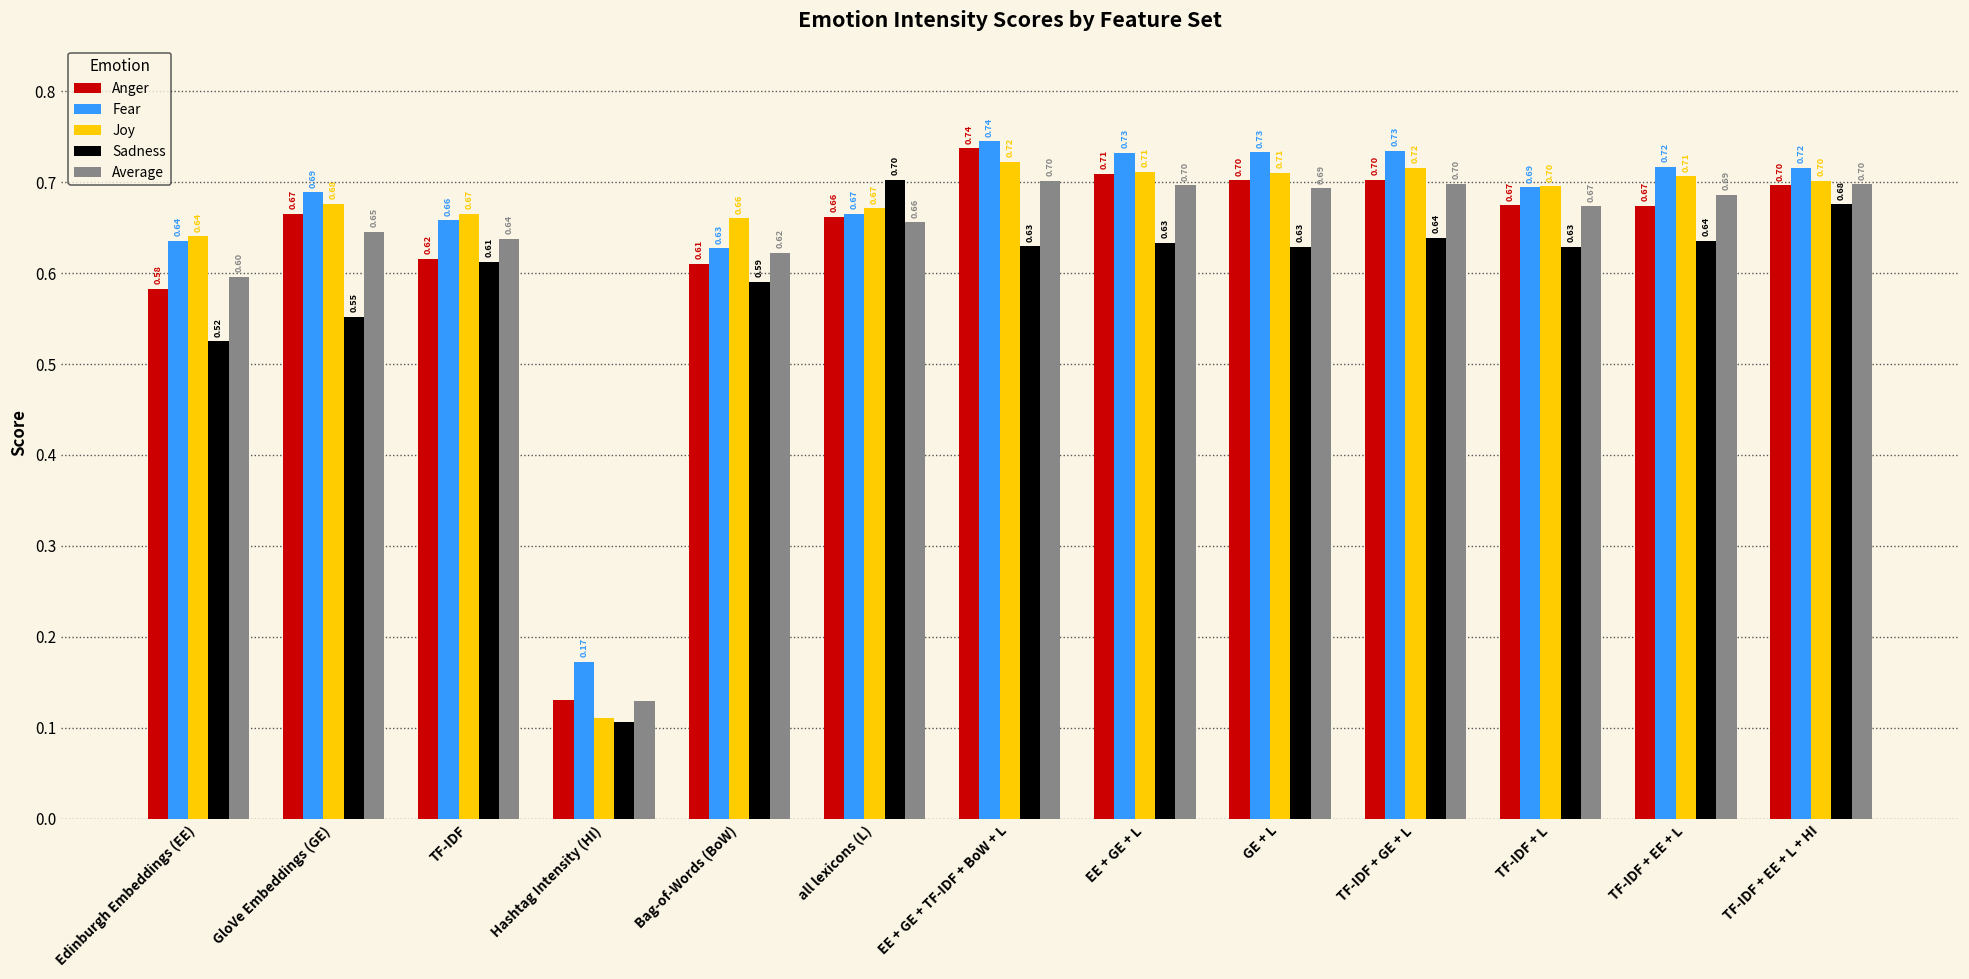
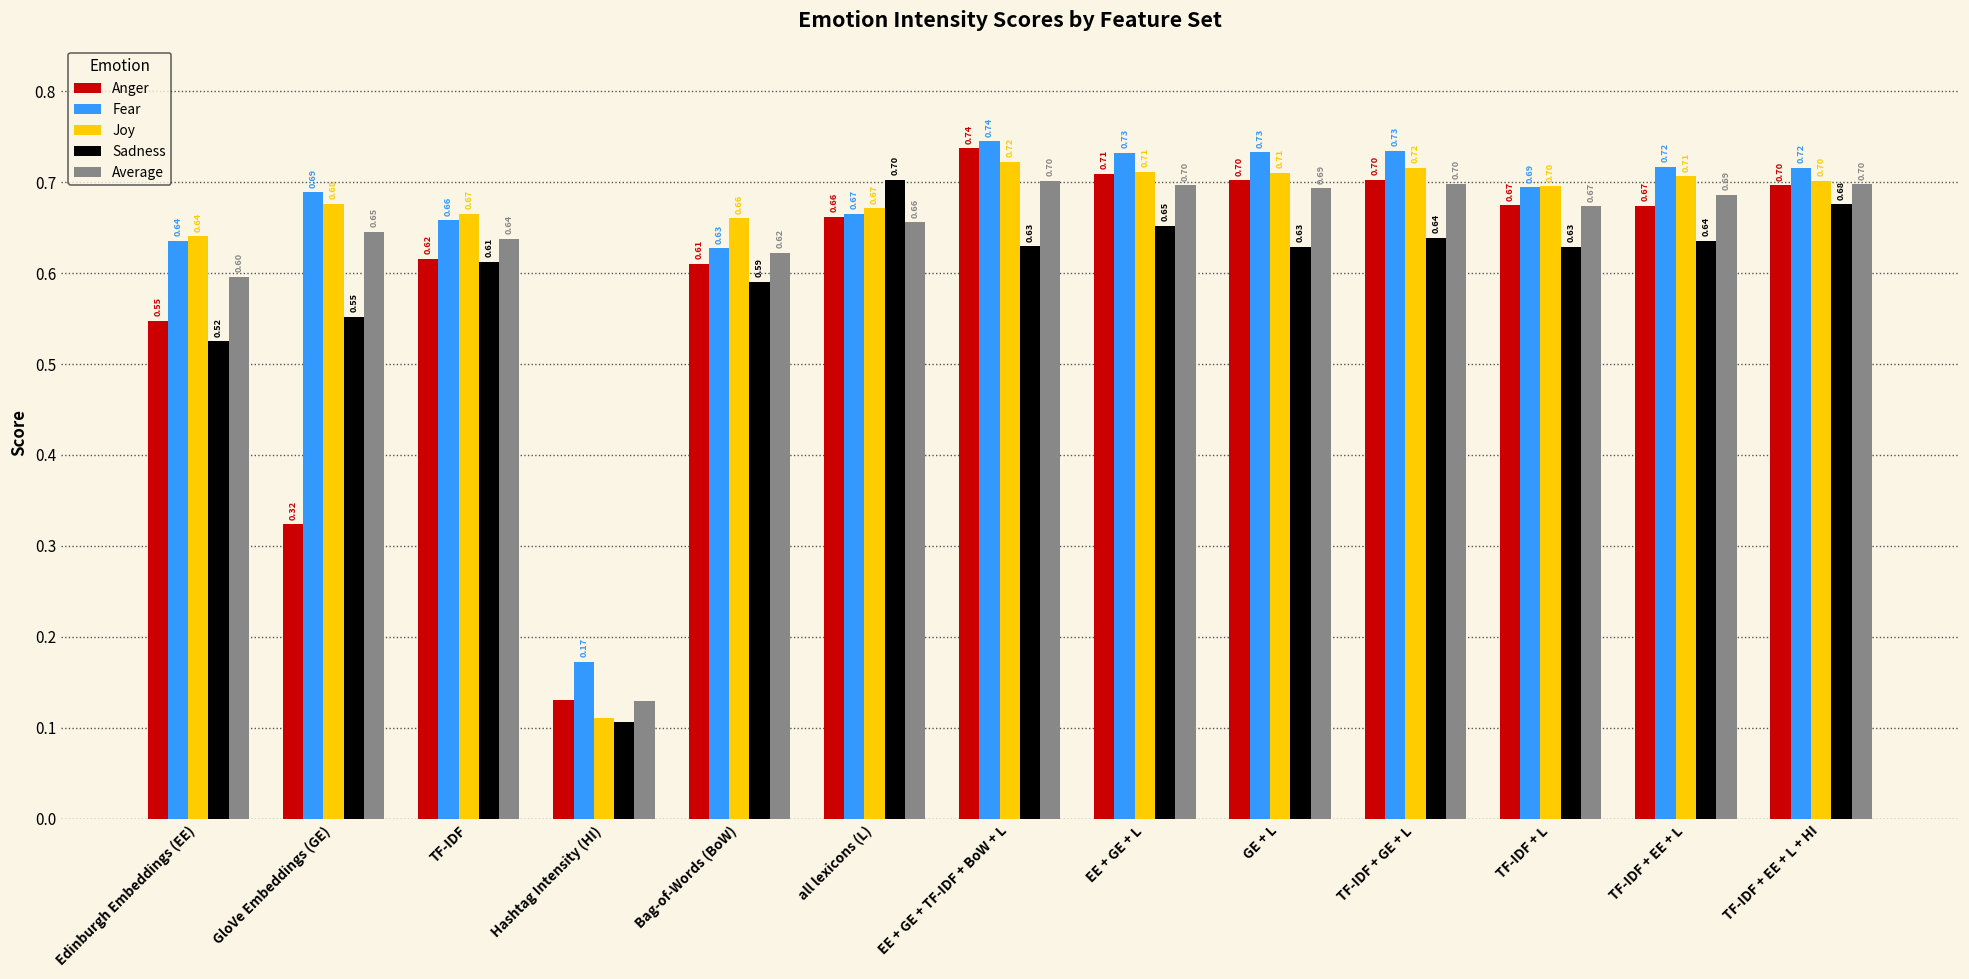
  {
    "Anger": {
-     "Edinburgh Embeddings (EE)": 0.58,
-     "GloVe Embeddings (GE)": 0.67,
+     "Edinburgh Embeddings (EE)": 0.55,
+     "GloVe Embeddings (GE)": 0.32,
      "TF-IDF": 0.62,
      "Bag-of-Words (BoW)": 0.61,
      "all lexicons (L)": 0.66,
      "EE + GE + TF-IDF + BoW + L": 0.74,
      "EE + GE + L": 0.71,
      "GE + L": 0.70,
      "TF-IDF + GE + L": 0.70,
      "TF-IDF + L": 0.67,
      "TF-IDF + EE + L": 0.67,
      "TF-IDF + EE + L + HI": 0.70
    },
    "Fear": {
      "Edinburgh Embeddings (EE)": 0.64,
      "GloVe Embeddings (GE)": 0.69,
      "TF-IDF": 0.66,
      "Hashtag Intensity (HI)": 0.17,
      "Bag-of-Words (BoW)": 0.63,
      "all lexicons (L)": 0.67,
      "EE + GE + TF-IDF + BoW + L": 0.74,
      "EE + GE + L": 0.73,
      "GE + L": 0.73,
      "TF-IDF + GE + L": 0.73,
      "TF-IDF + L": 0.69,
      "TF-IDF + EE + L": 0.72,
      "TF-IDF + EE + L + HI": 0.72
    },
    "Joy": {
      "Edinburgh Embeddings (EE)": 0.64,
      "GloVe Embeddings (GE)": 0.68,
      "TF-IDF": 0.67,
      "Bag-of-Words (BoW)": 0.66,
      "all lexicons (L)": 0.67,
      "EE + GE + TF-IDF + BoW + L": 0.72,
      "EE + GE + L": 0.71,
      "GE + L": 0.71,
      "TF-IDF + GE + L": 0.72,
      "TF-IDF + L": 0.70,
      "TF-IDF + EE + L": 0.71,
      "TF-IDF + EE + L + HI": 0.70
    },
    "Sadness": {
      "Edinburgh Embeddings (EE)": 0.52,
      "GloVe Embeddings (GE)": 0.55,
      "TF-IDF": 0.61,
      "Bag-of-Words (BoW)": 0.59,
      "all lexicons (L)": 0.70,
      "EE + GE + TF-IDF + BoW + L": 0.63,
-     "EE + GE + L": 0.63,
+     "EE + GE + L": 0.65,
      "GE + L": 0.63,
      "TF-IDF + GE + L": 0.64,
      "TF-IDF + L": 0.63,
      "TF-IDF + EE + L": 0.64,
      "TF-IDF + EE + L + HI": 0.68
    },
    "Average": {
      "Edinburgh Embeddings (EE)": 0.60,
      "GloVe Embeddings (GE)": 0.65,
      "TF-IDF": 0.64,
      "Bag-of-Words (BoW)": 0.62,
      "all lexicons (L)": 0.66,
      "EE + GE + TF-IDF + BoW + L": 0.70,
      "EE + GE + L": 0.70,
      "GE + L": 0.69,
      "TF-IDF + GE + L": 0.70,
      "TF-IDF + L": 0.67,
      "TF-IDF + EE + L": 0.69,
      "TF-IDF + EE + L + HI": 0.70
    }
  }
